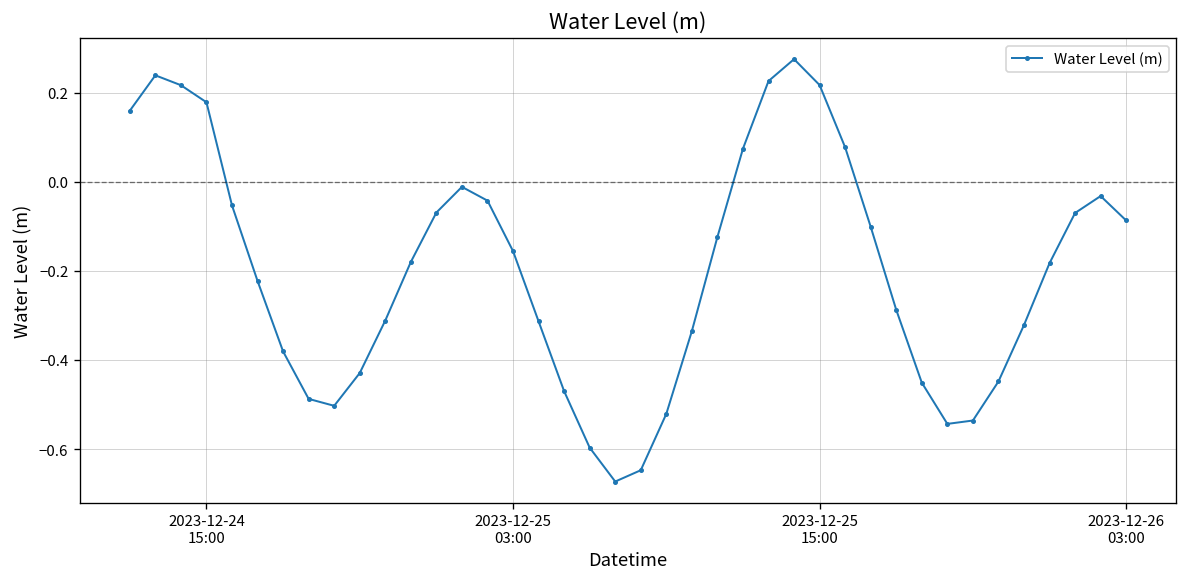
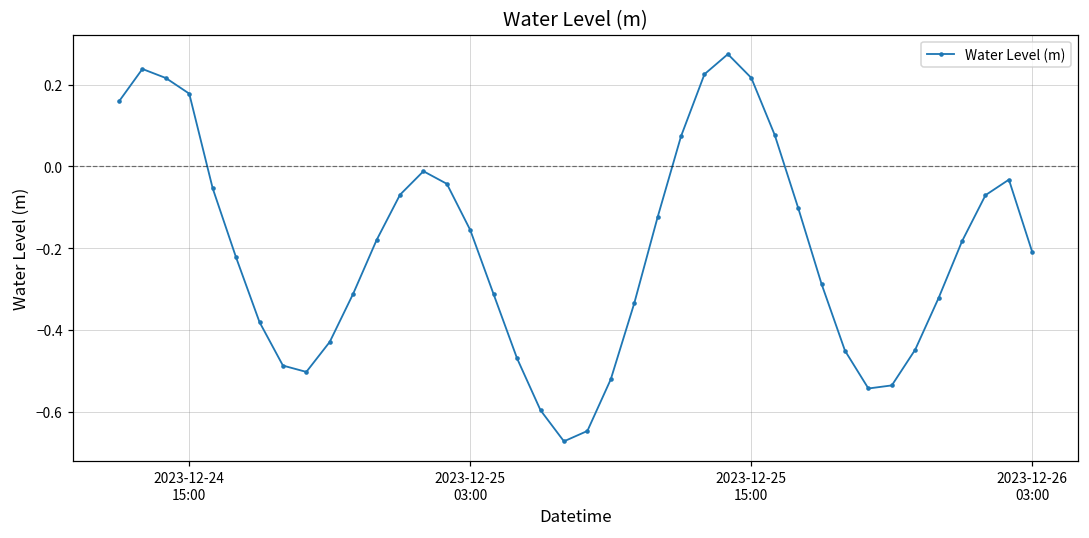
  {
    "2023-12-24 15:00": 0.18,
    "2023-12-25 03:00": -0.16,
    "2023-12-25 15:00": 0.22,
-   "2023-12-26 03:00": -0.09
+   "2023-12-26 03:00": -0.21
  }
